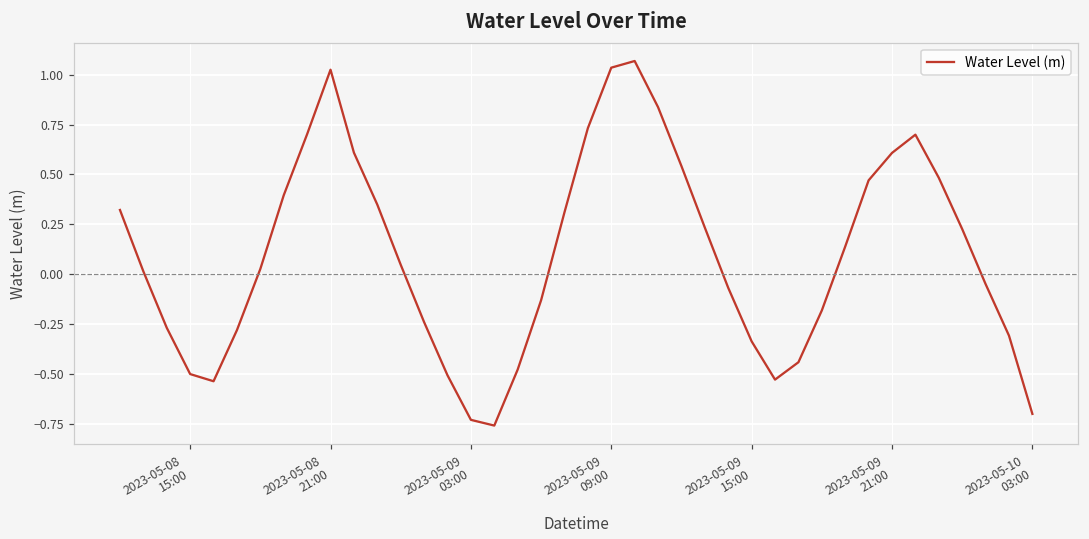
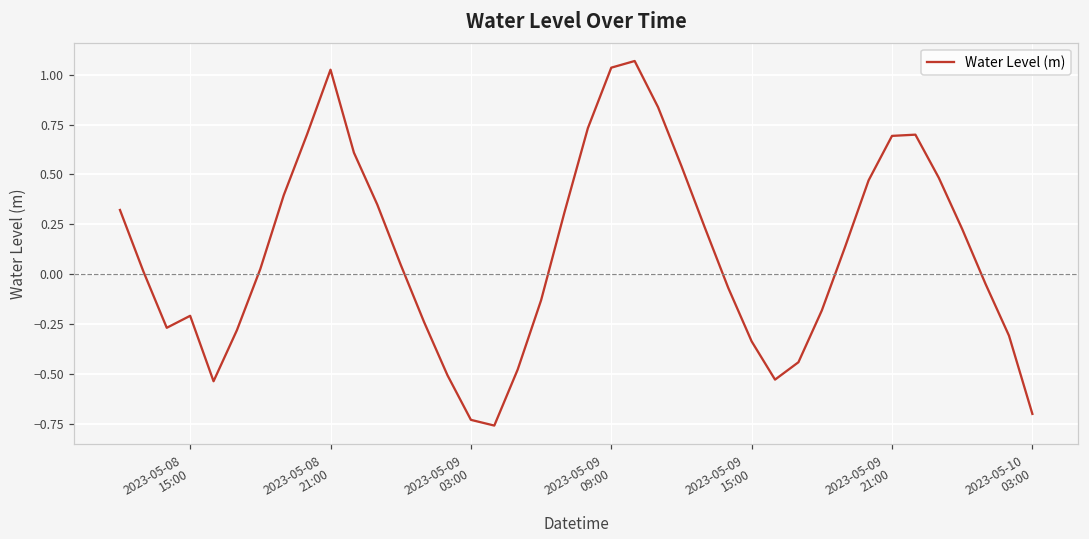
  {
-   "2023-05-08 15:00": -0.50,
+   "2023-05-08 15:00": -0.21,
    "2023-05-08 21:00": 1.02,
    "2023-05-09 03:00": -0.73,
    "2023-05-09 09:00": 1.03,
    "2023-05-09 15:00": -0.34,
-   "2023-05-09 21:00": 0.61,
+   "2023-05-09 21:00": 0.69,
    "2023-05-10 03:00": -0.70
  }
